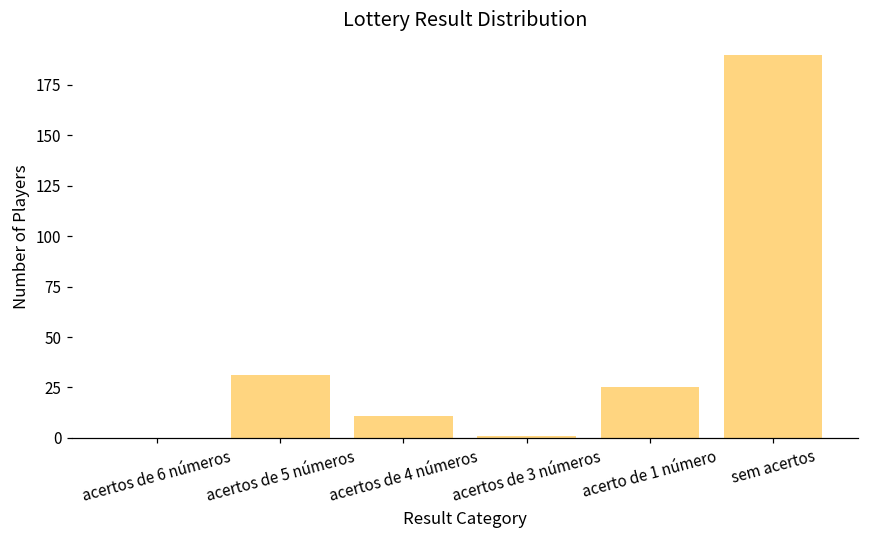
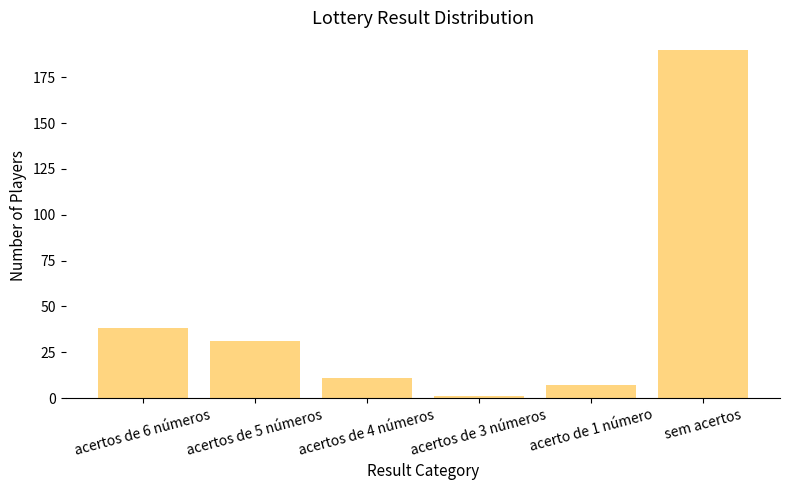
  {
-   "acertos de 6 números": 0,
+   "acertos de 6 números": 38,
    "acertos de 5 números": 31,
    "acertos de 4 números": 11,
-   "acerto de 1 número": 25,
+   "acerto de 1 número": 7,
    "sem acertos": 190
  }
